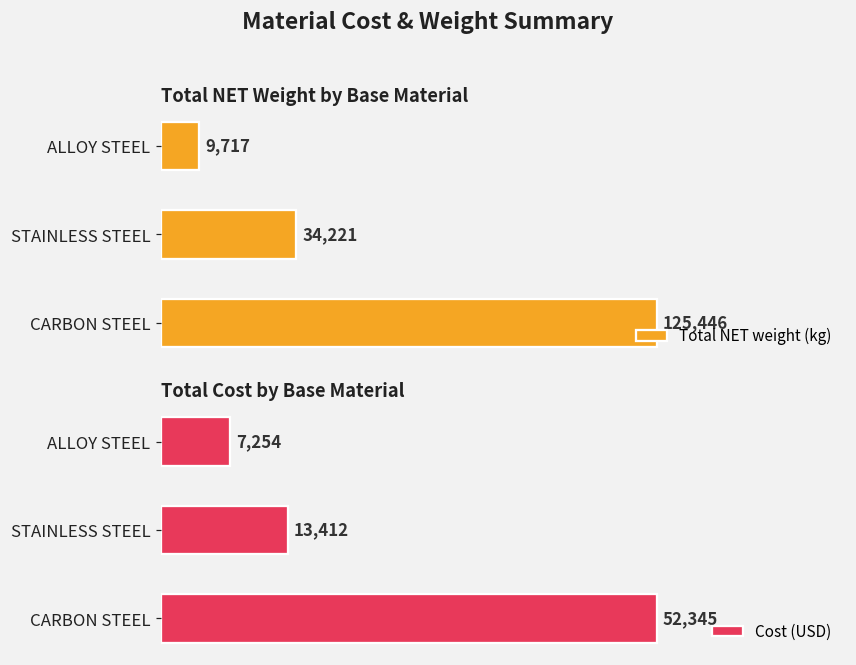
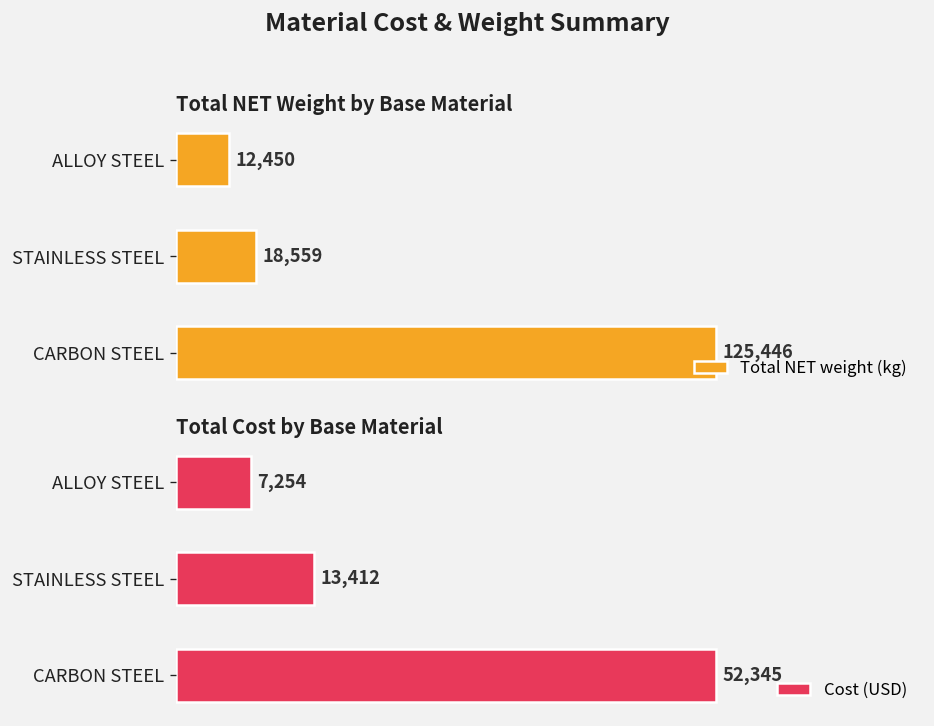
  {
    "Total NET Weight by Base Material": {
-     "ALLOY STEEL": "9,717",
-     "STAINLESS STEEL": "34,221",
+     "ALLOY STEEL": "12,450",
+     "STAINLESS STEEL": "18,559",
      "CARBON STEEL": "125,446"
    },
    "Total Cost by Base Material": {
      "ALLOY STEEL": "7,254",
      "STAINLESS STEEL": "13,412",
      "CARBON STEEL": "52,345"
    }
  }
